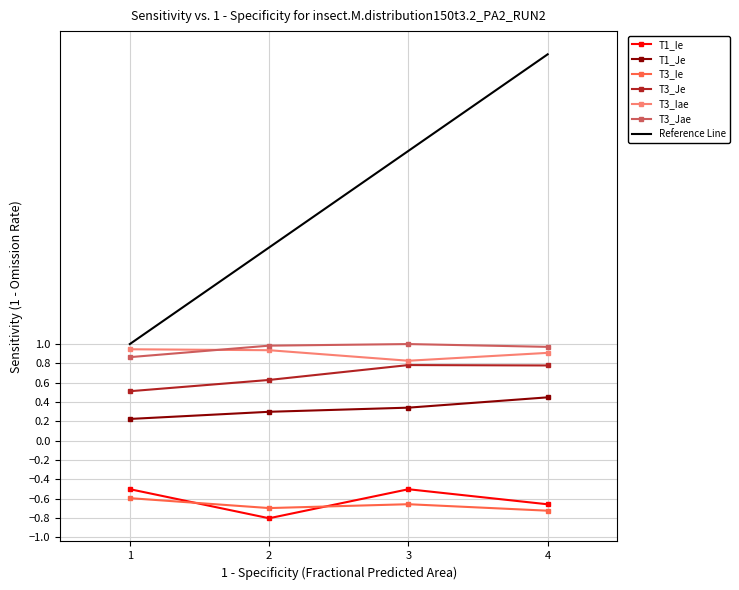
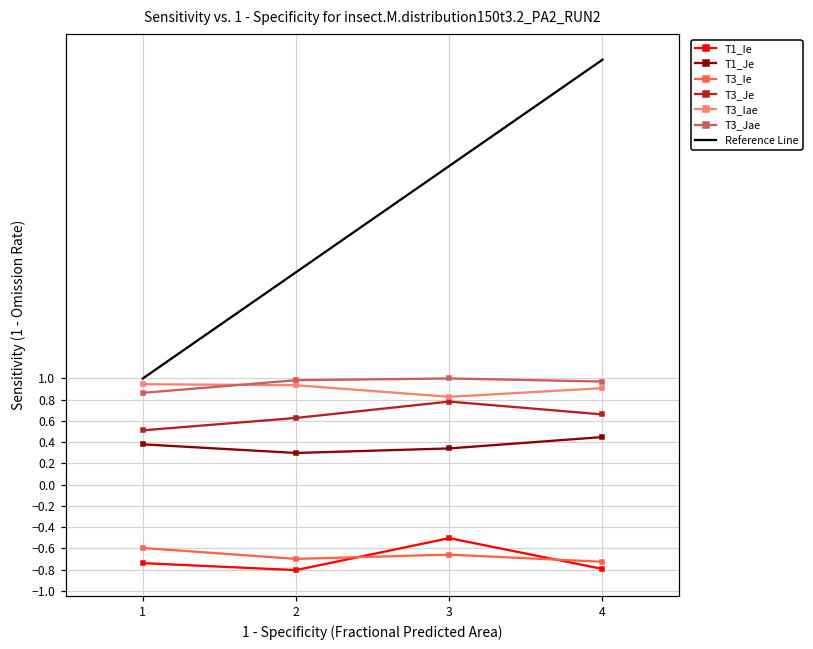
  {
    "T1_Ie": {
-     "1": -0.5,
+     "1": -0.7,
      "2": -0.8,
      "3": -0.5,
-     "4": -0.7
+     "4": -0.8
    },
    "T1_Je": {
-     "1": 0.2,
+     "1": 0.4,
      "2": 0.3,
      "3": 0.3,
      "4": 0.4
    },
    "T3_Je": {
      "1": 0.5,
      "2": 0.6,
      "3": 0.8,
-     "4": 0.8
+     "4": 0.7
    },
    "Reference Line": {
      "1": 1.0,
      "2": 2.0,
      "3": 3.0,
      "4": 4.0
    }
  }
